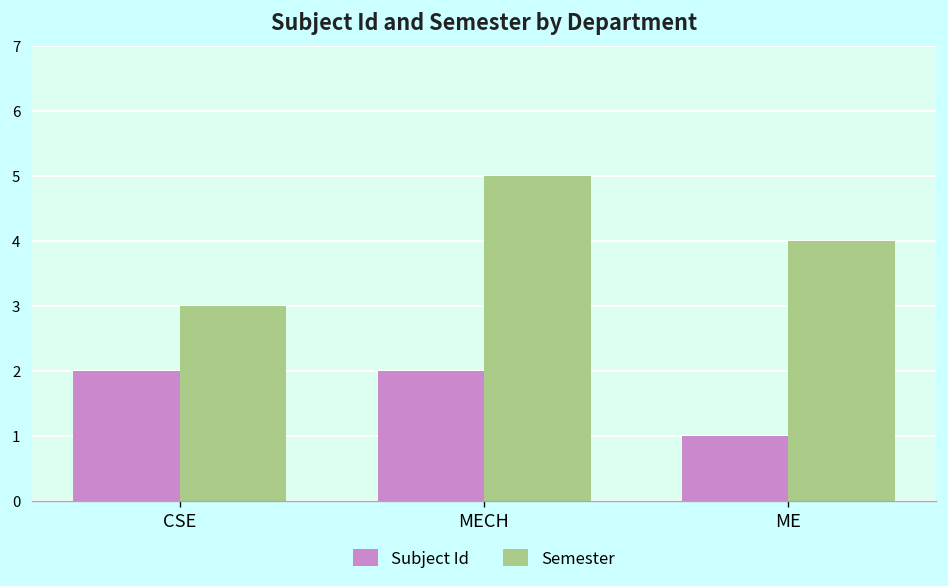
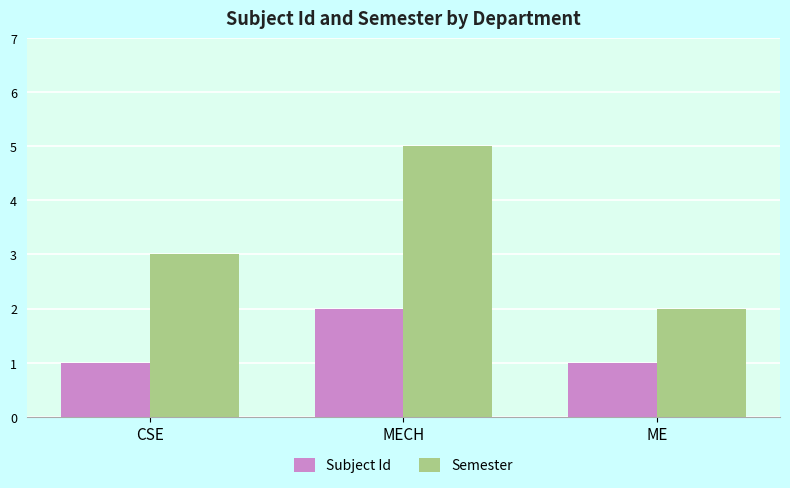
  {
    "Subject Id": {
-     "CSE": 2,
+     "CSE": 1,
      "MECH": 2,
      "ME": 1
    },
    "Semester": {
      "CSE": 3,
      "MECH": 5,
-     "ME": 4
+     "ME": 2
    }
  }
